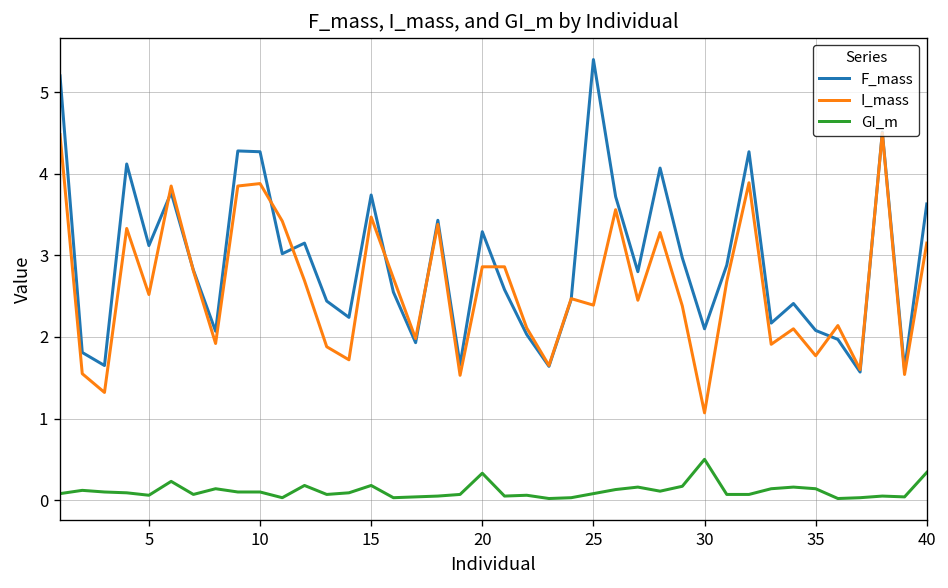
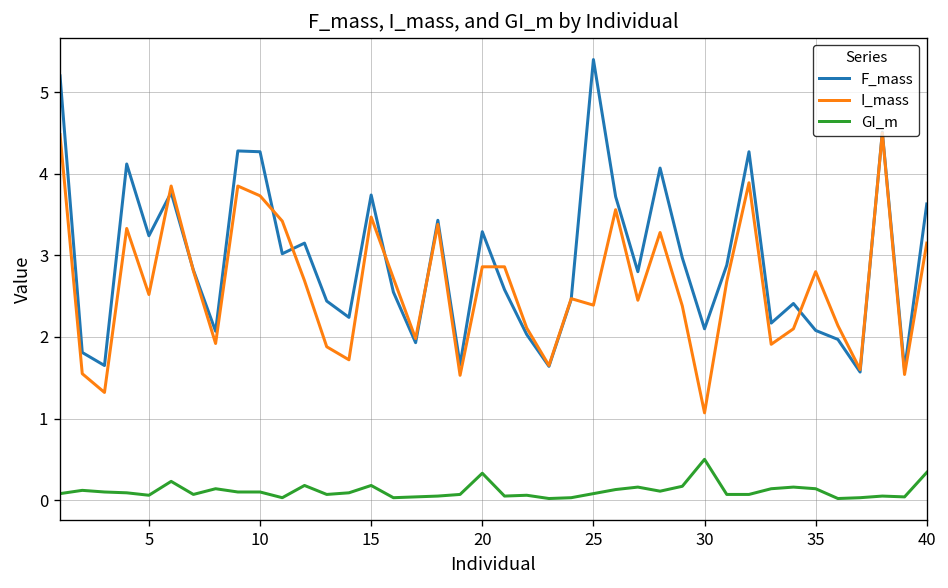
  {
    "F_mass": {
-     "5": 3.1,
+     "5": 3.2,
      "10": 4.3,
      "15": 3.7,
      "20": 3.3,
      "25": 5.4,
      "30": 2.1,
      "35": 2.1,
      "40": 3.6
    },
    "I_mass": {
      "5": 2.5,
-     "10": 3.9,
+     "10": 3.7,
      "15": 3.5,
      "20": 2.9,
      "25": 2.4,
      "30": 1.1,
-     "35": 1.8,
+     "35": 2.8,
      "40": 3.2
    },
    "GI_m": {
      "5": 0.1,
      "10": 0.1,
      "15": 0.2,
      "20": 0.3,
      "25": 0.1,
      "30": 0.5,
      "35": 0.1,
      "40": 0.3
    }
  }
